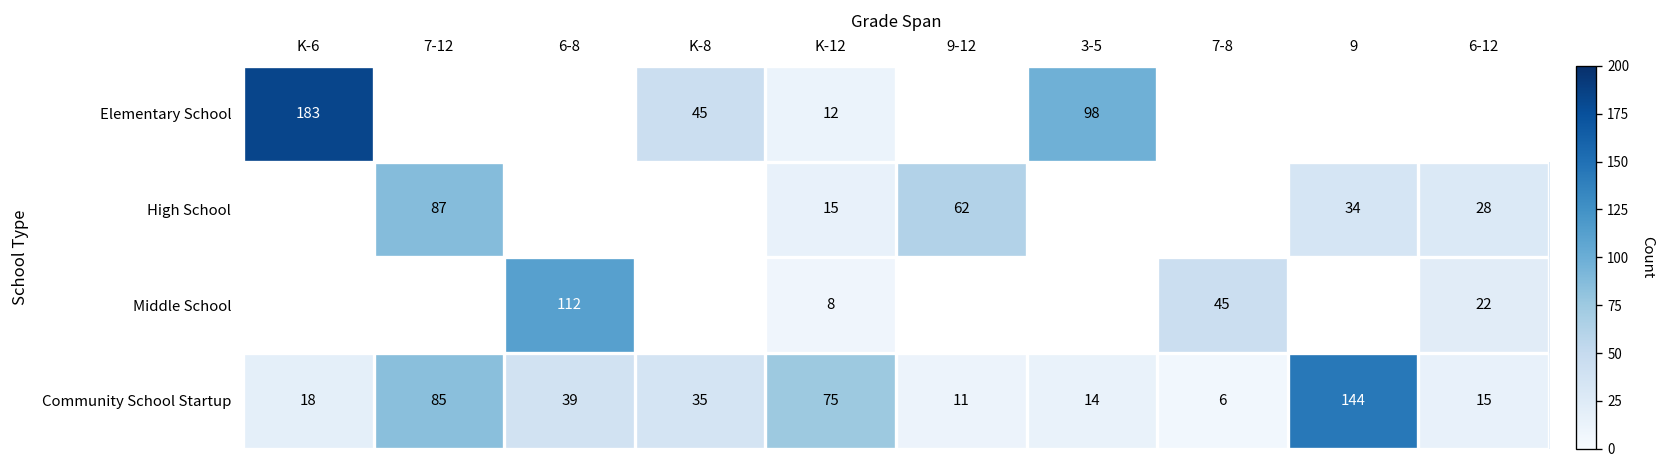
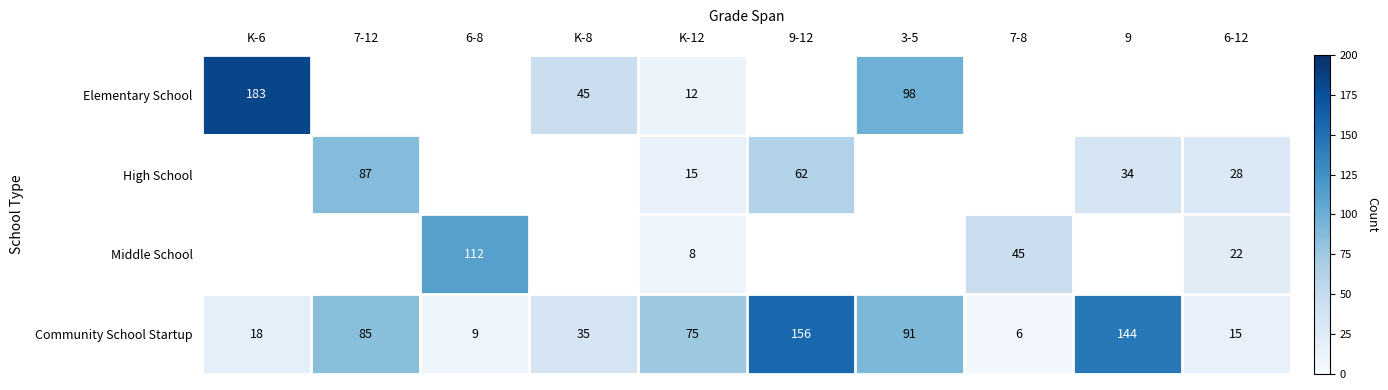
  {
    "Elementary School": {
      "K-6": 183,
      "K-8": 45,
      "K-12": 12,
      "3-5": 98
    },
    "High School": {
      "7-12": 87,
      "K-12": 15,
      "9-12": 62,
      "9": 34,
      "6-12": 28
    },
    "Middle School": {
      "6-8": 112,
      "K-12": 8,
      "7-8": 45,
      "6-12": 22
    },
    "Community School Startup": {
      "K-6": 18,
      "7-12": 85,
-     "6-8": 39,
+     "6-8": 9,
      "K-8": 35,
      "K-12": 75,
-     "9-12": 11,
-     "3-5": 14,
+     "9-12": 156,
+     "3-5": 91,
      "7-8": 6,
      "9": 144,
      "6-12": 15
    }
  }
